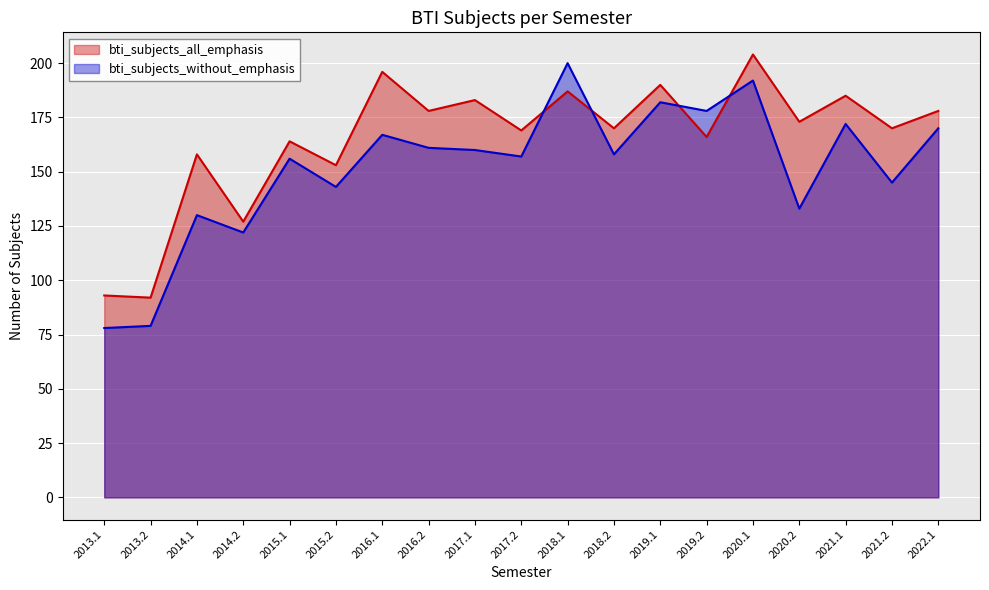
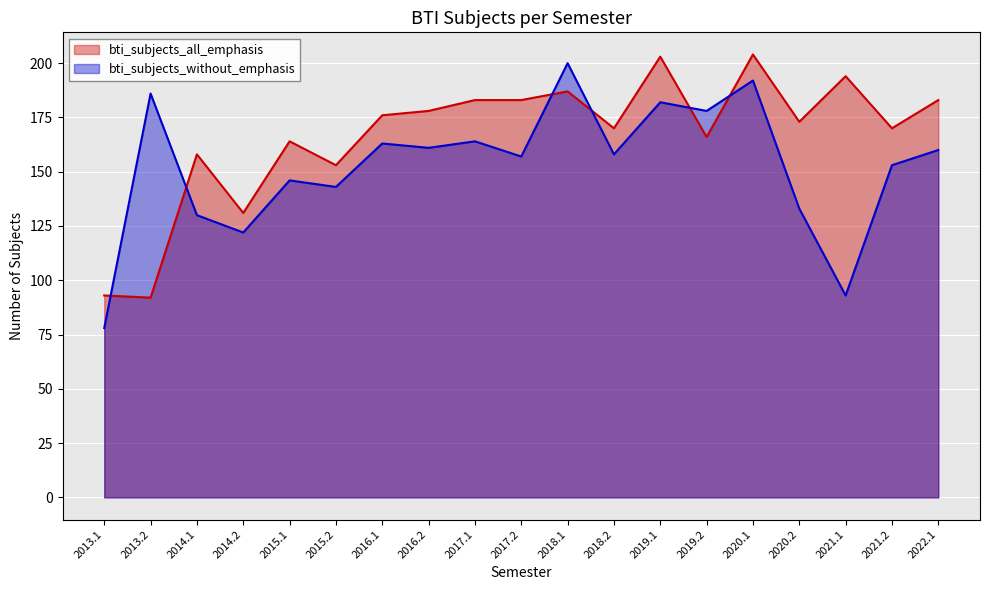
  {
    "bti_subjects_all_emphasis": {
      "2013.1": 93,
      "2013.2": 92,
      "2014.1": 158,
-     "2014.2": 127,
+     "2014.2": 131,
      "2015.1": 164,
      "2015.2": 153,
-     "2016.1": 196,
+     "2016.1": 176,
      "2016.2": 178,
      "2017.1": 183,
-     "2017.2": 169,
+     "2017.2": 183,
      "2018.1": 187,
      "2018.2": 170,
-     "2019.1": 190,
+     "2019.1": 203,
      "2019.2": 166,
      "2020.1": 204,
      "2020.2": 173,
-     "2021.1": 185,
+     "2021.1": 194,
      "2021.2": 170,
-     "2022.1": 178
+     "2022.1": 183
    },
    "bti_subjects_without_emphasis": {
      "2013.1": 78,
-     "2013.2": 79,
+     "2013.2": 186,
      "2014.1": 130,
      "2014.2": 122,
-     "2015.1": 156,
+     "2015.1": 146,
      "2015.2": 143,
-     "2016.1": 167,
+     "2016.1": 163,
      "2016.2": 161,
-     "2017.1": 160,
+     "2017.1": 164,
      "2017.2": 157,
      "2018.1": 200,
      "2018.2": 158,
      "2019.1": 182,
      "2019.2": 178,
      "2020.1": 192,
      "2020.2": 133,
-     "2021.1": 172,
-     "2021.2": 145,
-     "2022.1": 170
+     "2021.1": 93,
+     "2021.2": 153,
+     "2022.1": 160
    }
  }
